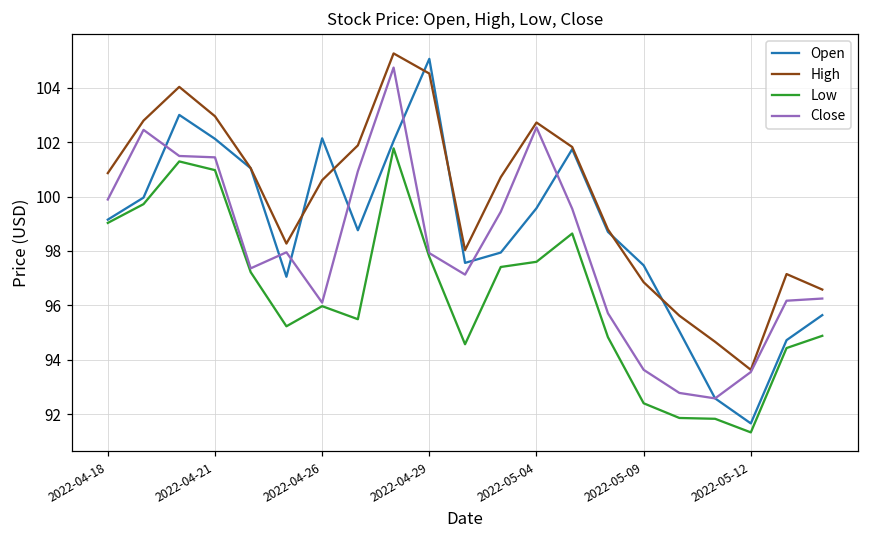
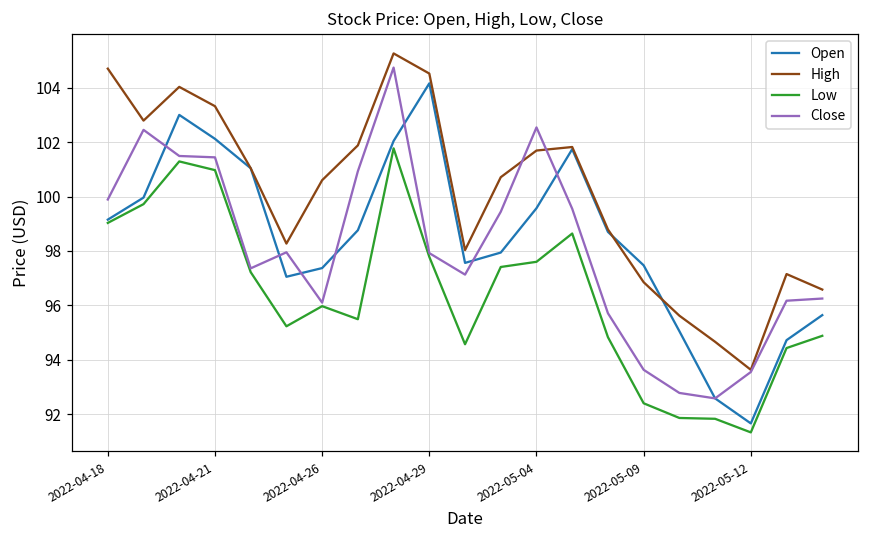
  {
    "Open": {
      "2022-04-18": 99.2,
      "2022-04-21": 102.1,
-     "2022-04-26": 102.1,
-     "2022-04-29": 105.1,
+     "2022-04-26": 97.4,
+     "2022-04-29": 104.2,
      "2022-05-04": 99.6,
      "2022-05-09": 97.5,
      "2022-05-12": 91.7
    },
    "High": {
-     "2022-04-18": 100.9,
-     "2022-04-21": 103.0,
+     "2022-04-18": 104.7,
+     "2022-04-21": 103.3,
      "2022-04-26": 100.6,
      "2022-04-29": 104.5,
-     "2022-05-04": 102.7,
+     "2022-05-04": 101.7,
      "2022-05-09": 96.9
    },
    "Low": {
      "2022-04-18": 99.0,
      "2022-04-21": 101.0,
      "2022-04-26": 96.0,
      "2022-04-29": 97.8,
      "2022-05-04": 97.6,
      "2022-05-09": 92.4,
      "2022-05-12": 91.3
    },
    "Close": {
      "2022-04-18": 99.9,
      "2022-04-21": 101.4,
      "2022-04-26": 96.1,
      "2022-04-29": 97.9,
      "2022-05-04": 102.5,
      "2022-05-09": 93.6
    }
  }
